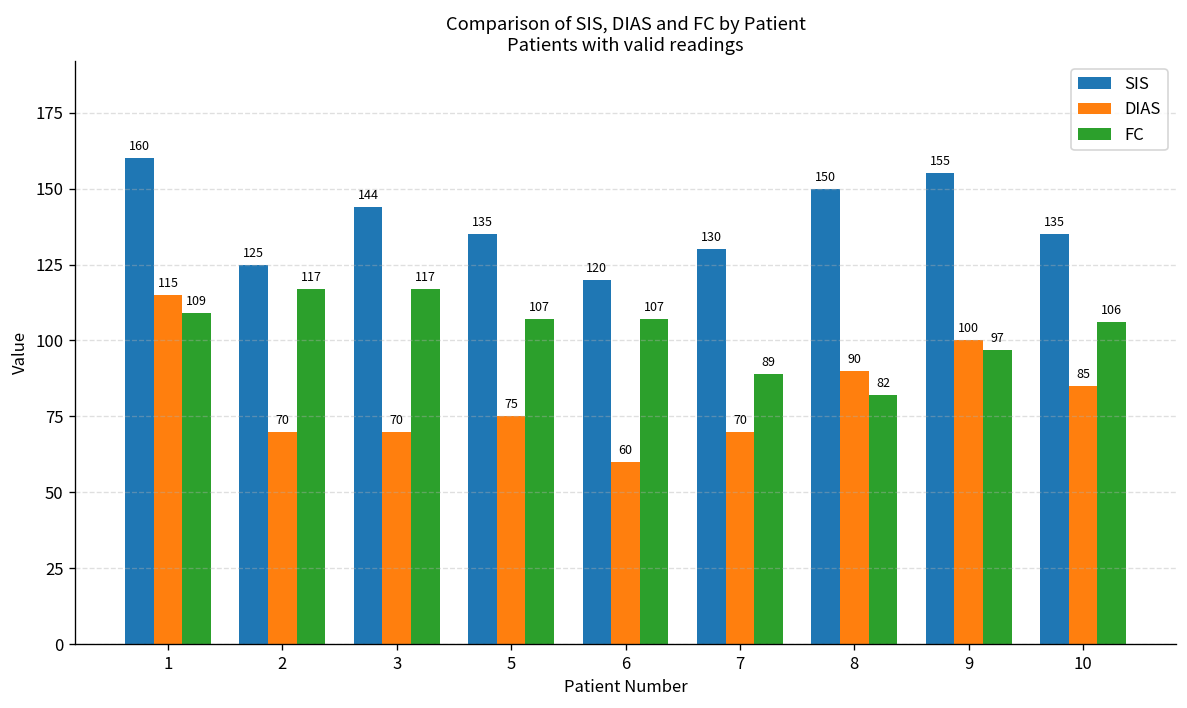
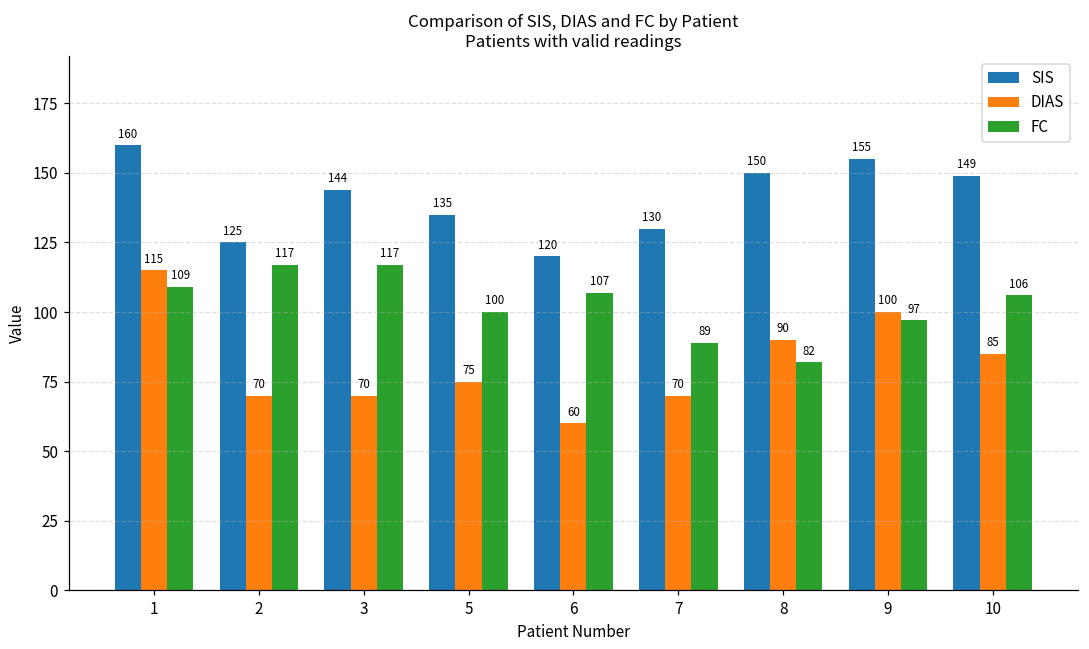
  {
    "SIS": {
      "1": 160,
      "2": 125,
      "3": 144,
      "5": 135,
      "6": 120,
      "7": 130,
      "8": 150,
      "9": 155,
-     "10": 135
+     "10": 149
    },
    "DIAS": {
      "1": 115,
      "2": 70,
      "3": 70,
      "5": 75,
      "6": 60,
      "7": 70,
      "8": 90,
      "9": 100,
      "10": 85
    },
    "FC": {
      "1": 109,
      "2": 117,
      "3": 117,
-     "5": 107,
+     "5": 100,
      "6": 107,
      "7": 89,
      "8": 82,
      "9": 97,
      "10": 106
    }
  }
